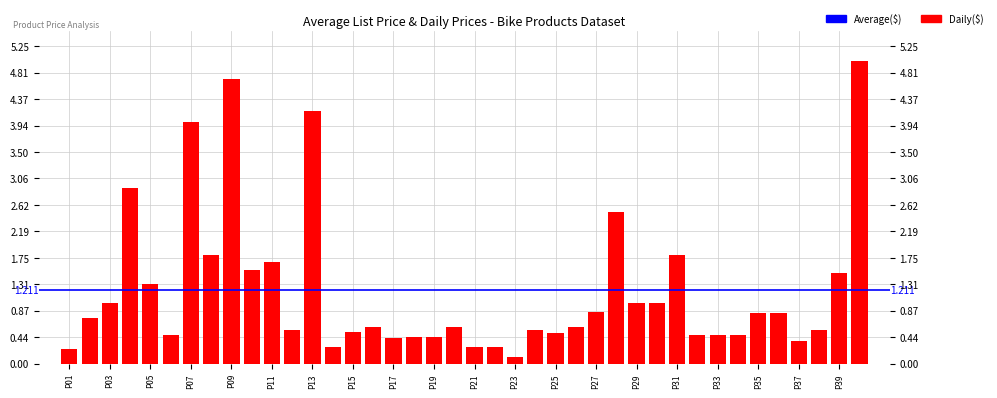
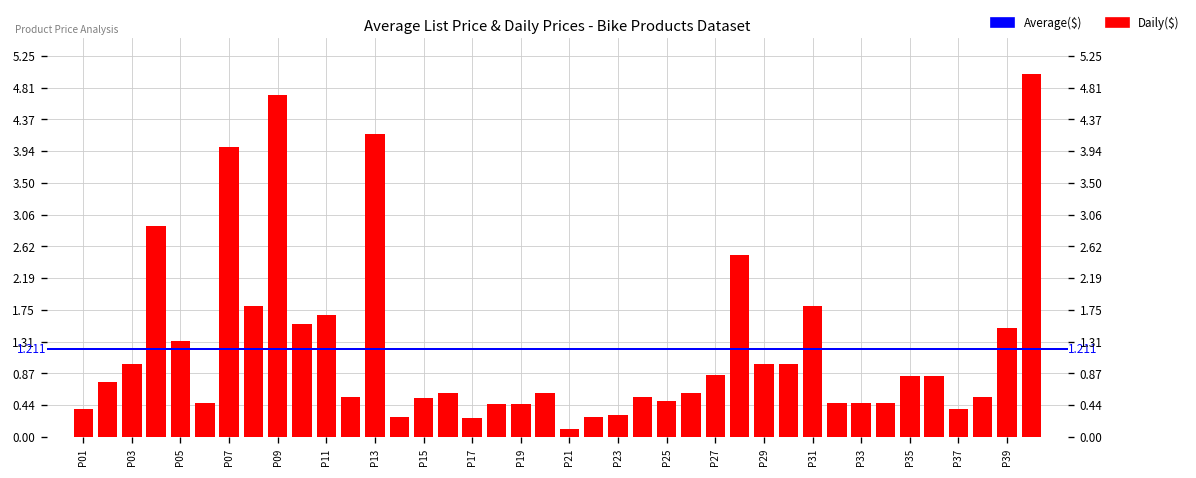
  {
-   "P01": 0.2,
+   "P01": 0.4,
    "P03": 1.0,
    "P05": 1.3,
    "P07": 4.0,
    "P09": 4.7,
    "P11": 1.7,
    "P13": 4.2,
    "P15": 0.5,
-   "P17": 0.4,
+   "P17": 0.3,
    "P19": 0.4,
-   "P21": 0.3,
-   "P23": 0.1,
+   "P21": 0.1,
+   "P23": 0.3,
    "P25": 0.5,
    "P27": 0.9,
    "P29": 1.0,
    "P31": 1.8,
    "P33": 0.5,
    "P35": 0.8,
    "P37": 0.4,
    "P39": 1.5
  }
